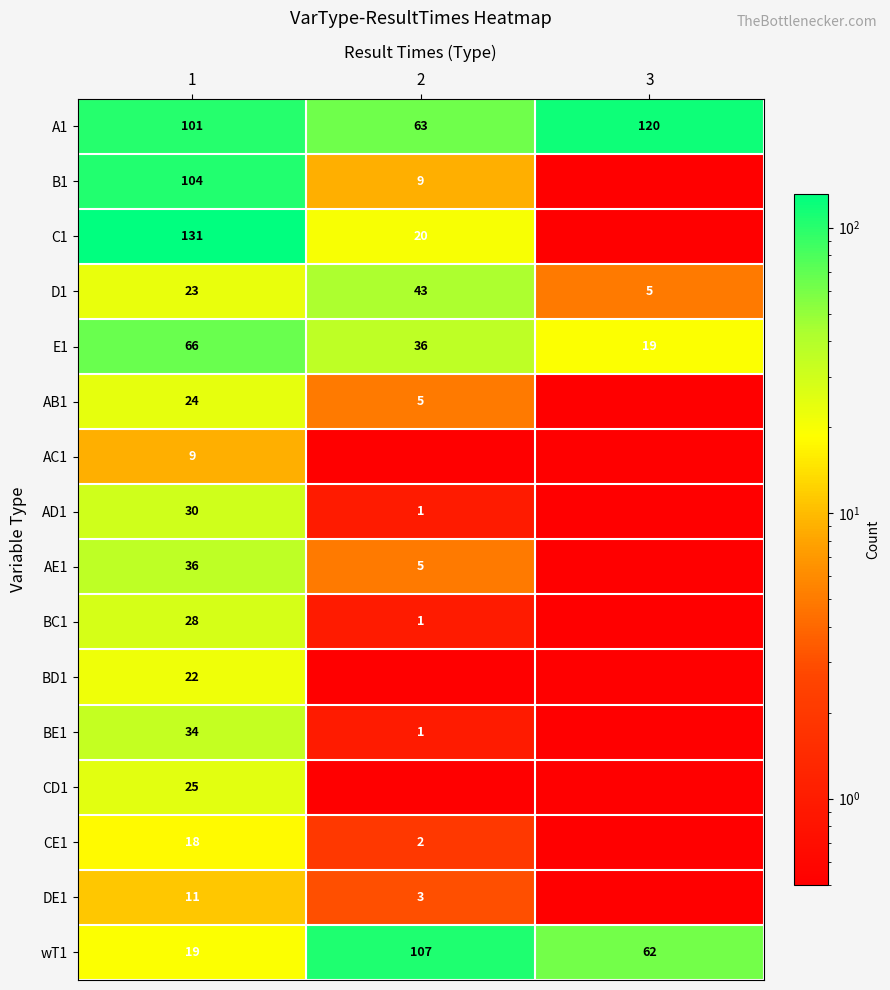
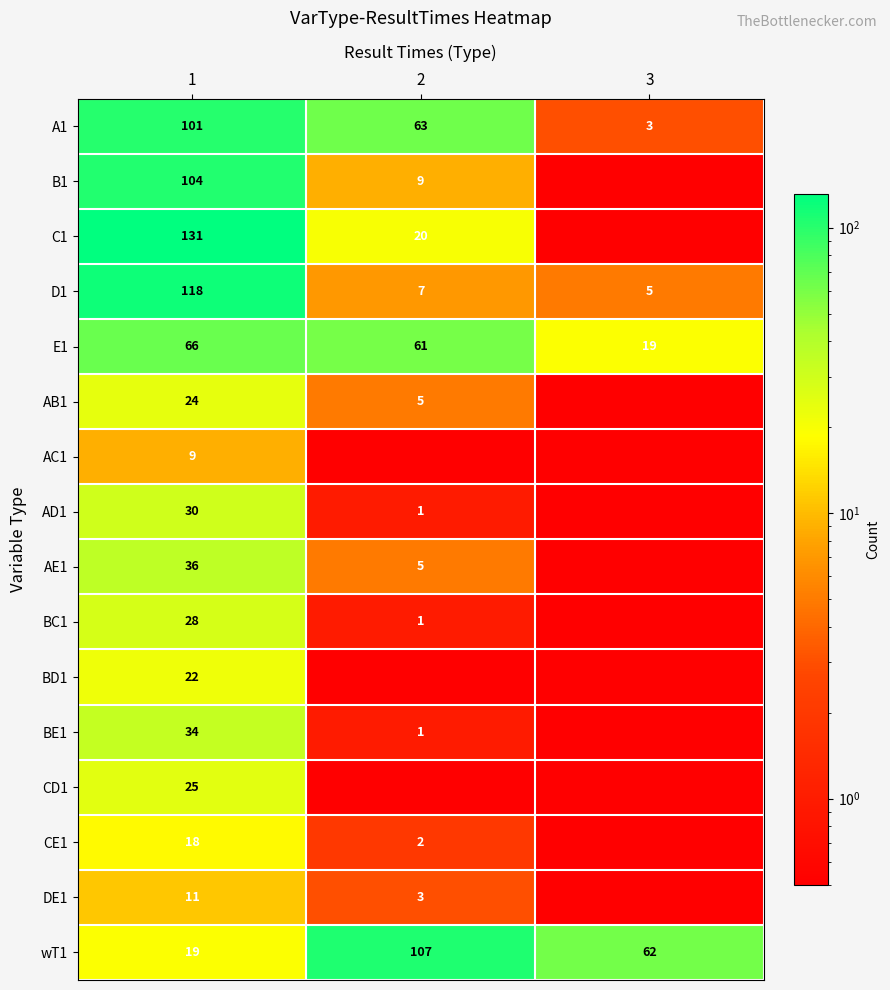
  {
    "A1": {
      "1": 101,
      "2": 63,
-     "3": 120
+     "3": 3
    },
    "B1": {
      "1": 104,
      "2": 9
    },
    "C1": {
      "1": 131,
      "2": 20
    },
    "D1": {
-     "1": 23,
-     "2": 43,
+     "1": 118,
+     "2": 7,
      "3": 5
    },
    "E1": {
      "1": 66,
-     "2": 36,
+     "2": 61,
      "3": 19
    },
    "AB1": {
      "1": 24,
      "2": 5
    },
    "AC1": {
      "1": 9
    },
    "AD1": {
      "1": 30,
      "2": 1
    },
    "AE1": {
      "1": 36,
      "2": 5
    },
    "BC1": {
      "1": 28,
      "2": 1
    },
    "BD1": {
      "1": 22
    },
    "BE1": {
      "1": 34,
      "2": 1
    },
    "CD1": {
      "1": 25
    },
    "CE1": {
      "1": 18,
      "2": 2
    },
    "DE1": {
      "1": 11,
      "2": 3
    },
    "wT1": {
      "1": 19,
      "2": 107,
      "3": 62
    }
  }
